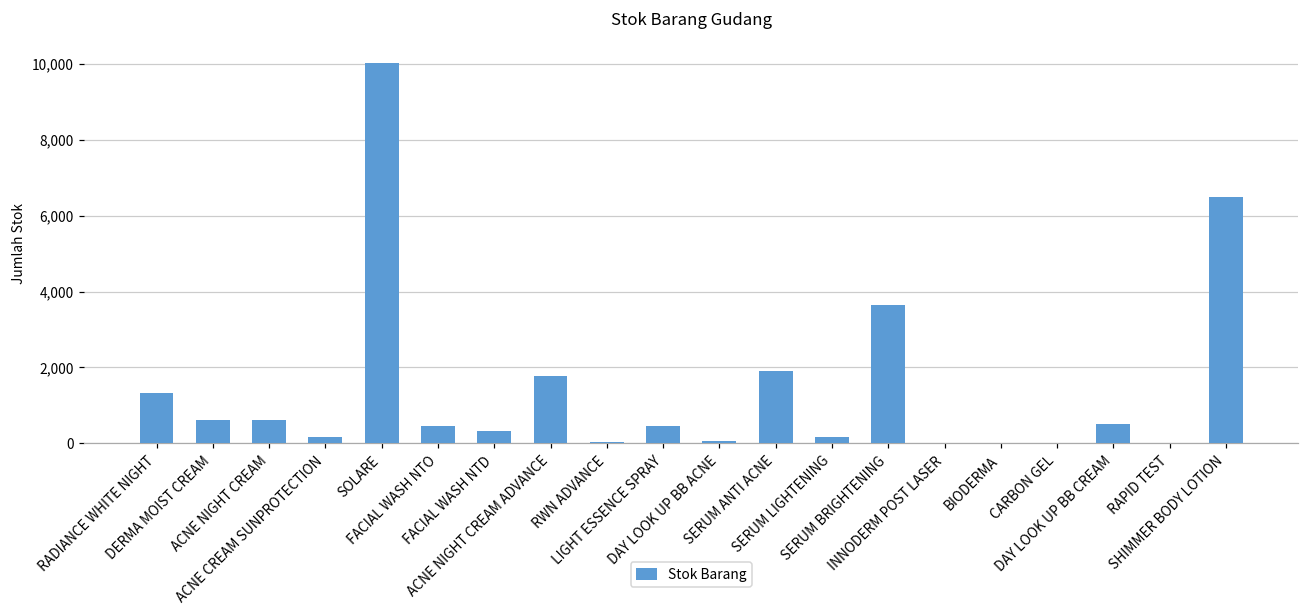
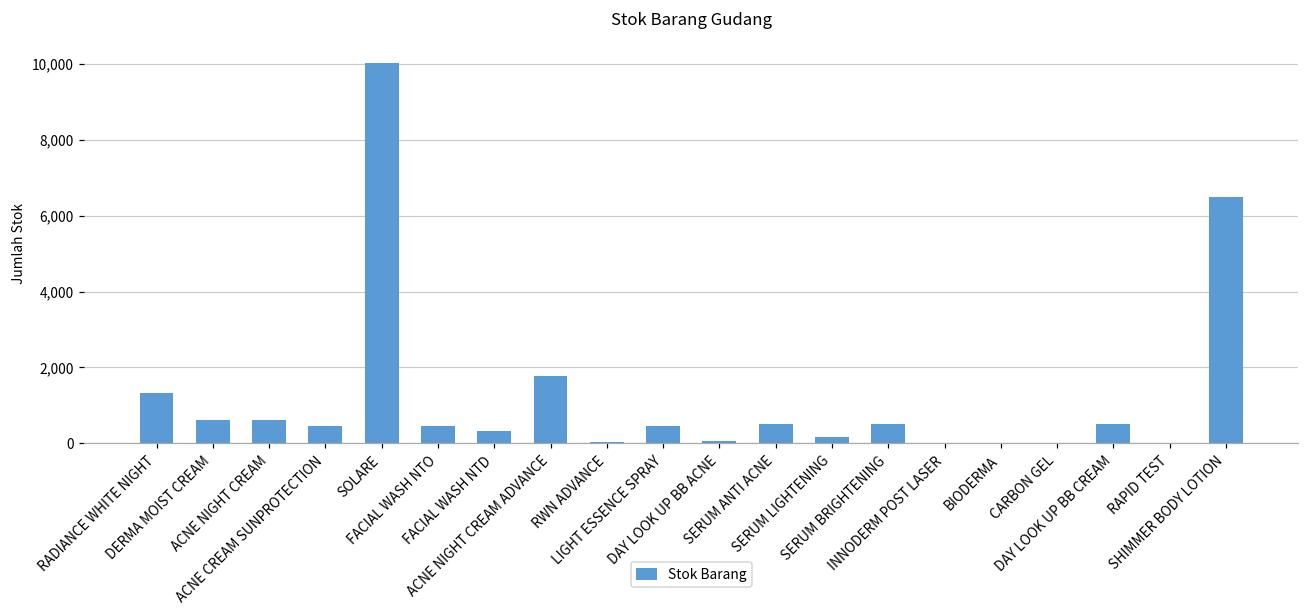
  {
    "RADIANCE WHITE NIGHT": "1,300",
    "DERMA MOIST CREAM": "600",
    "ACNE NIGHT CREAM": "600",
-   "ACNE CREAM SUNPROTECTION": "200",
+   "ACNE CREAM SUNPROTECTION": "400",
    "SOLARE": "10,000",
    "FACIAL WASH NTO": "400",
    "FACIAL WASH NTD": "300",
    "ACNE NIGHT CREAM ADVANCE": "1,800",
    "LIGHT ESSENCE SPRAY": "500",
-   "SERUM ANTI ACNE": "1,900",
+   "SERUM ANTI ACNE": "500",
    "SERUM LIGHTENING": "200",
-   "SERUM BRIGHTENING": "3,600",
+   "SERUM BRIGHTENING": "500",
    "DAY LOOK UP BB CREAM": "500",
    "SHIMMER BODY LOTION": "6,500"
  }
